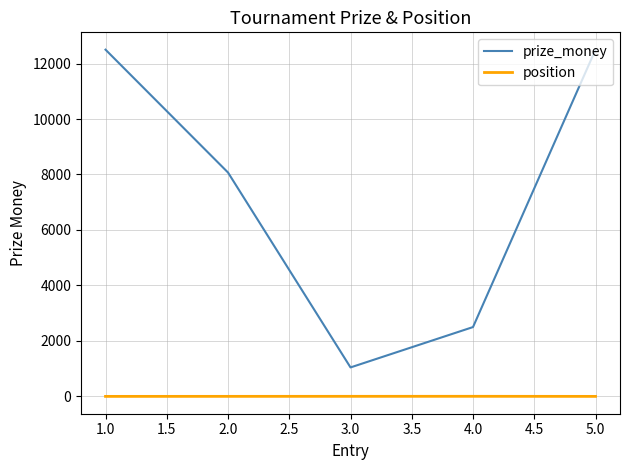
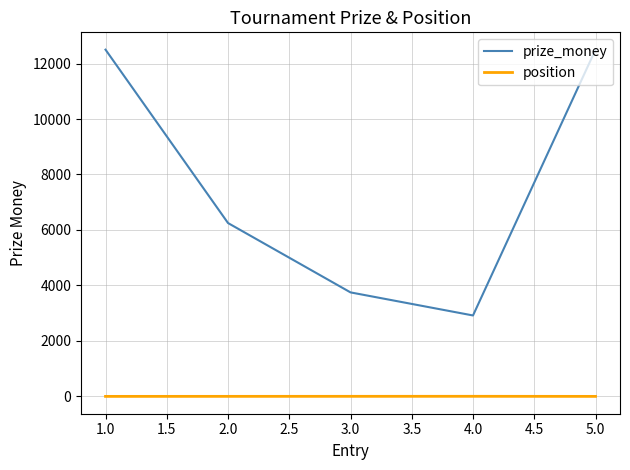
  {
    "prize_money": {
      "1.0": 12500,
-     "2.0": 8100,
-     "3.0": 1000,
-     "4.0": 2500
+     "2.0": 6300,
+     "3.0": 3800,
+     "4.0": 2900
    },
    "position": {
      "1.0": 0,
      "2.0": 0,
      "3.0": 0,
      "4.0": 0,
      "5.0": 0
    }
  }
